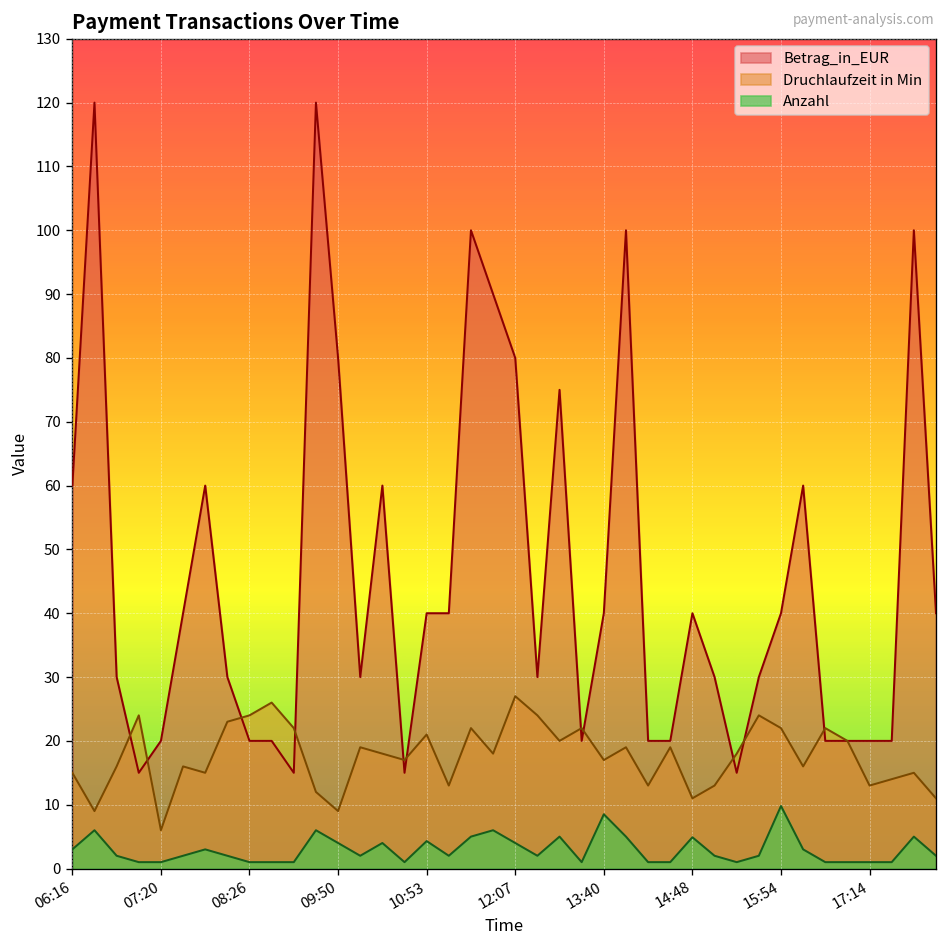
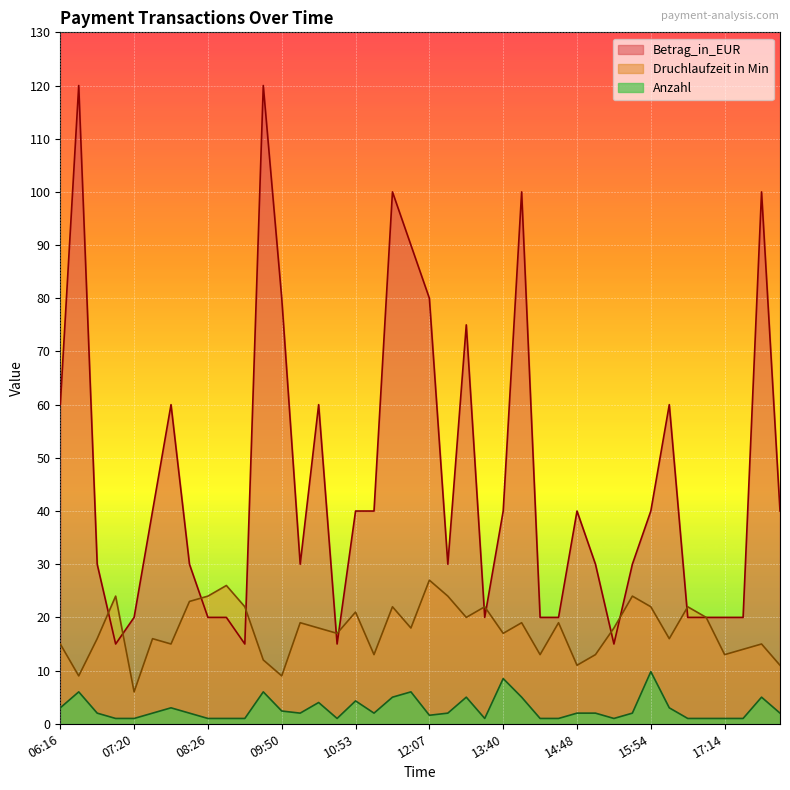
  {
    "Anzahl": {
      "06:16": 3,
      "07:20": 1,
      "08:26": 1,
-     "09:50": 4,
+     "09:50": 2,
      "10:53": 4,
-     "12:07": 4,
+     "12:07": 2,
      "13:40": 9,
-     "14:48": 5,
+     "14:48": 2,
      "15:54": 10,
      "17:14": 1
    }
  }
